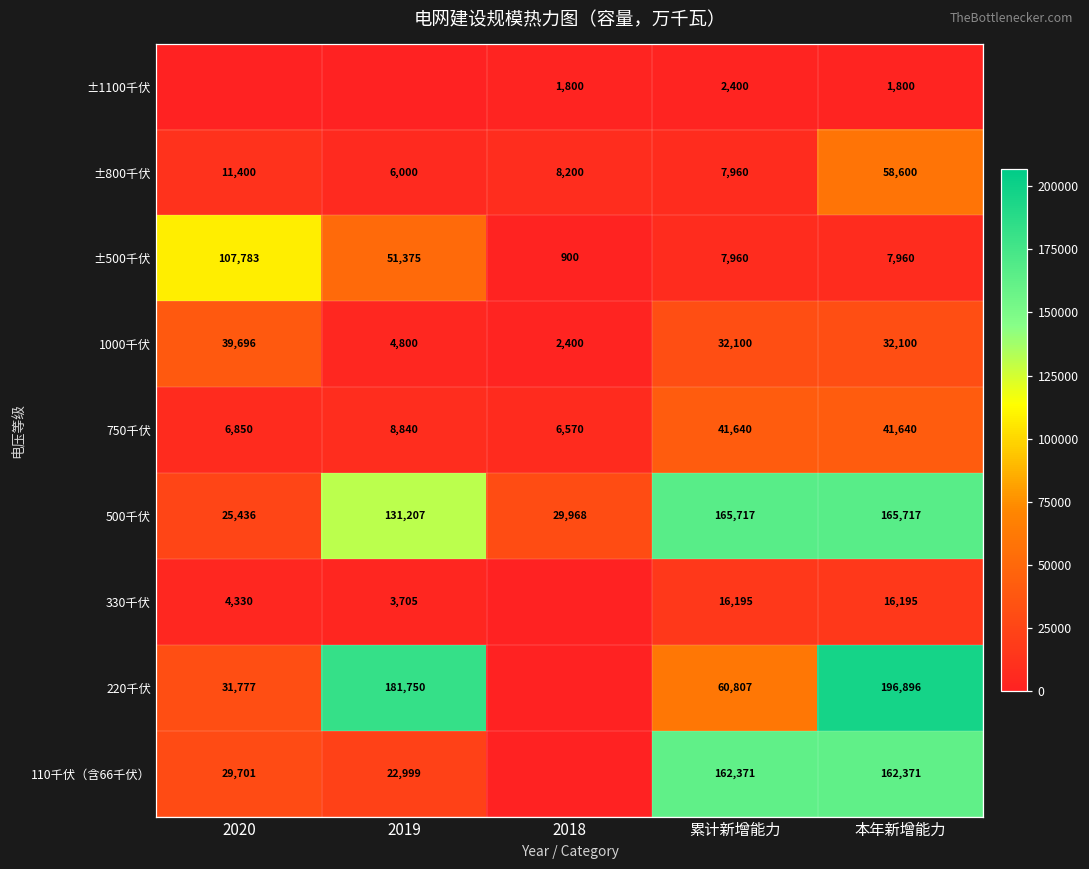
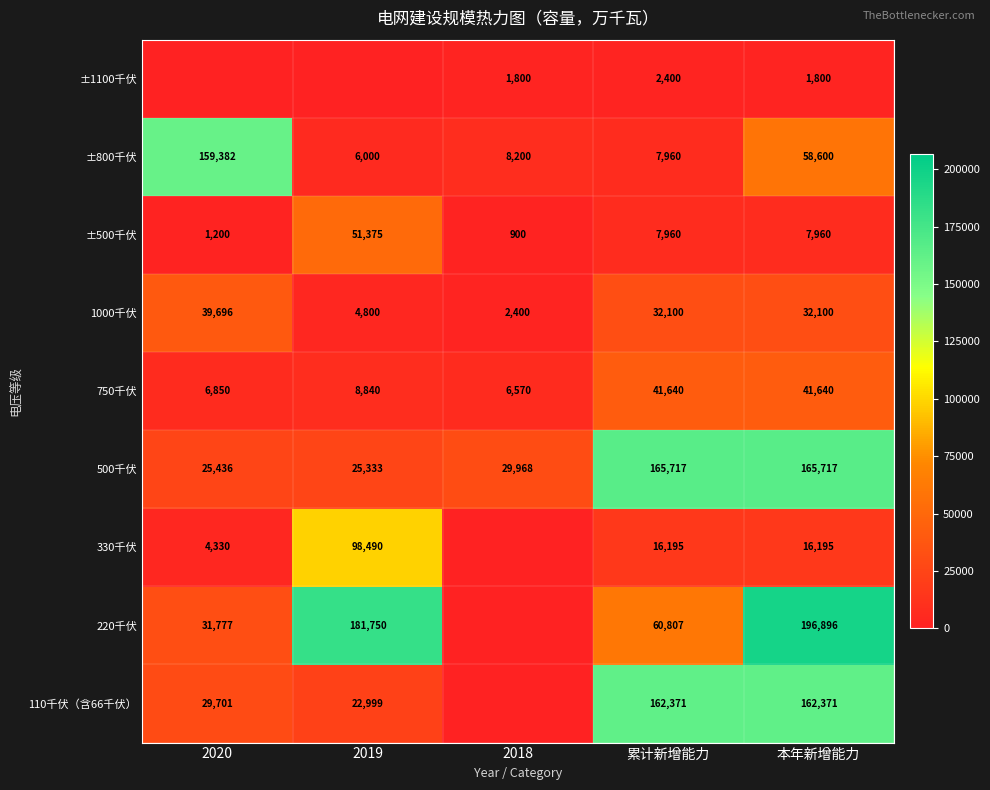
  {
    "±1100千伏": {
      "2018": "1,800",
      "累计新增能力": "2,400",
      "本年新增能力": "1,800"
    },
    "±800千伏": {
-     "2020": "11,400",
+     "2020": "159,382",
      "2019": "6,000",
      "2018": "8,200",
      "累计新增能力": "7,960",
      "本年新增能力": "58,600"
    },
    "±500千伏": {
-     "2020": "107,783",
+     "2020": "1,200",
      "2019": "51,375",
      "2018": "900",
      "累计新增能力": "7,960",
      "本年新增能力": "7,960"
    },
    "1000千伏": {
      "2020": "39,696",
      "2019": "4,800",
      "2018": "2,400",
      "累计新增能力": "32,100",
      "本年新增能力": "32,100"
    },
    "750千伏": {
      "2020": "6,850",
      "2019": "8,840",
      "2018": "6,570",
      "累计新增能力": "41,640",
      "本年新增能力": "41,640"
    },
    "500千伏": {
      "2020": "25,436",
-     "2019": "131,207",
+     "2019": "25,333",
      "2018": "29,968",
      "累计新增能力": "165,717",
      "本年新增能力": "165,717"
    },
    "330千伏": {
      "2020": "4,330",
-     "2019": "3,705",
+     "2019": "98,490",
      "累计新增能力": "16,195",
      "本年新增能力": "16,195"
    },
    "220千伏": {
      "2020": "31,777",
      "2019": "181,750",
      "累计新增能力": "60,807",
      "本年新增能力": "196,896"
    },
    "110千伏（含66千伏）": {
      "2020": "29,701",
      "2019": "22,999",
      "累计新增能力": "162,371",
      "本年新增能力": "162,371"
    }
  }
